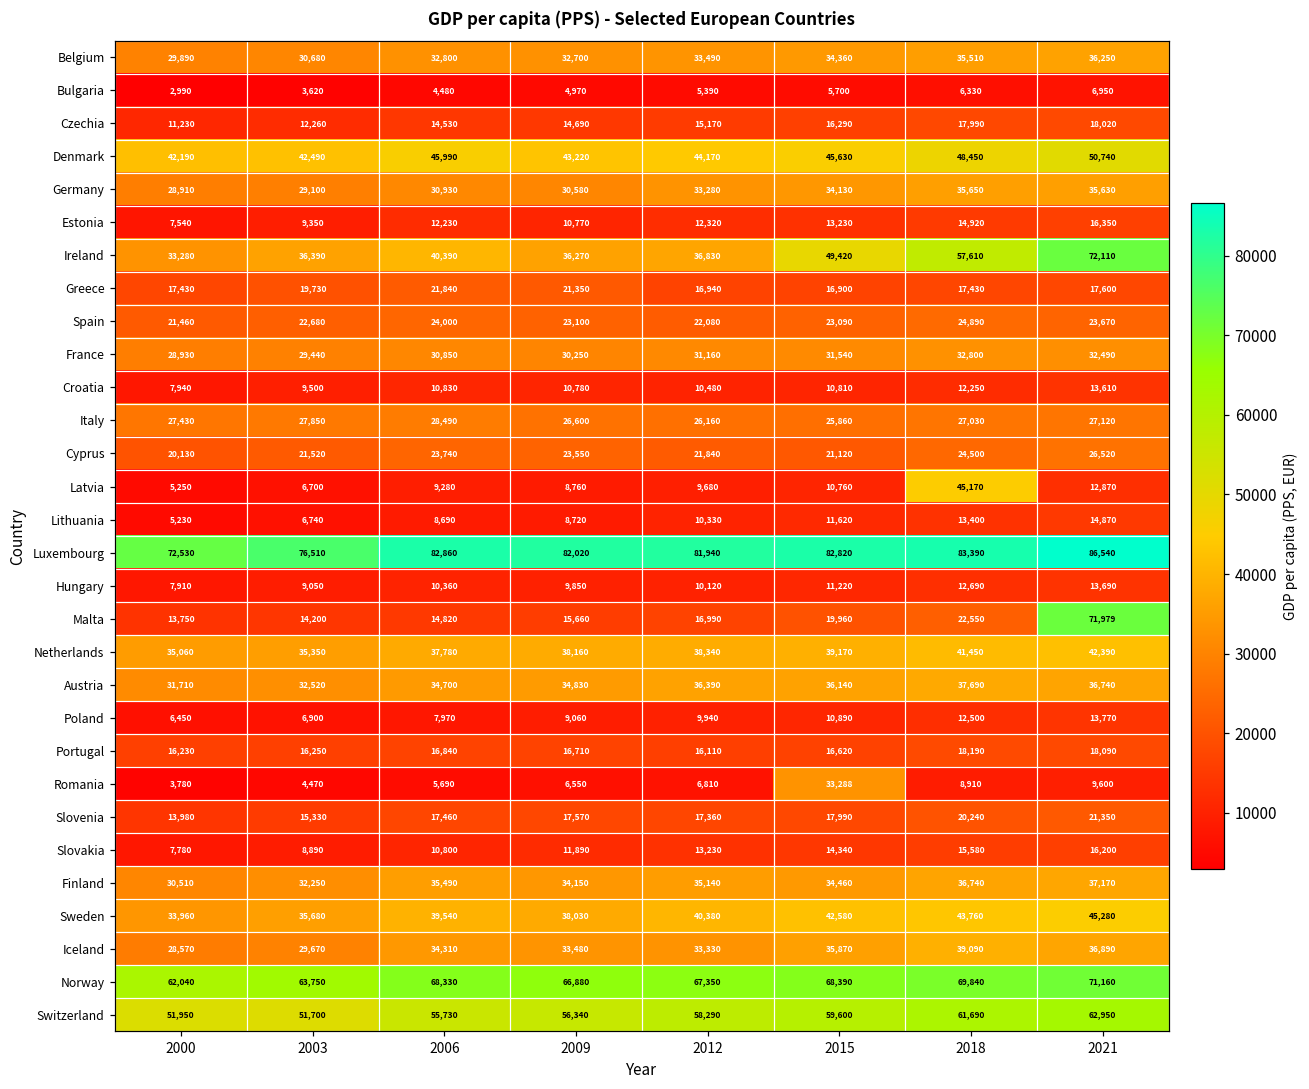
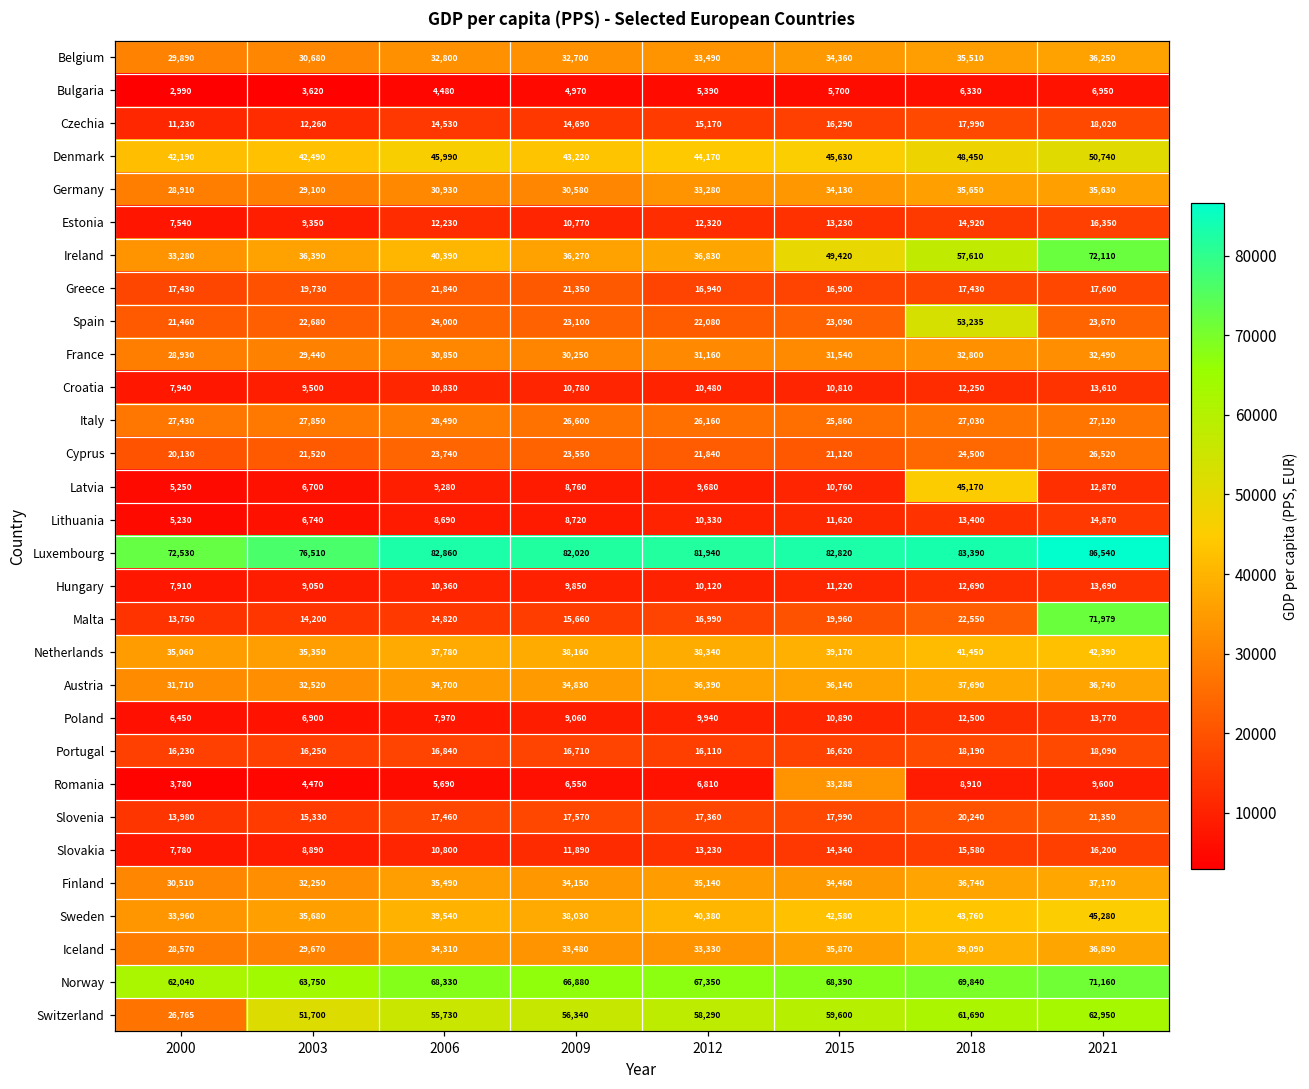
  {
    "Spain": {
      "2000": "21,460",
      "2003": "22,680",
      "2006": "24,000",
      "2009": "23,100",
      "2012": "22,080",
      "2015": "23,090",
-     "2018": "24,890",
+     "2018": "53,235",
      "2021": "23,670"
    },
    "Switzerland": {
-     "2000": "51,950",
+     "2000": "26,765",
      "2003": "51,700",
      "2006": "55,730",
      "2009": "56,340",
      "2012": "58,290",
      "2015": "59,600",
      "2018": "61,690",
      "2021": "62,950"
    }
  }
